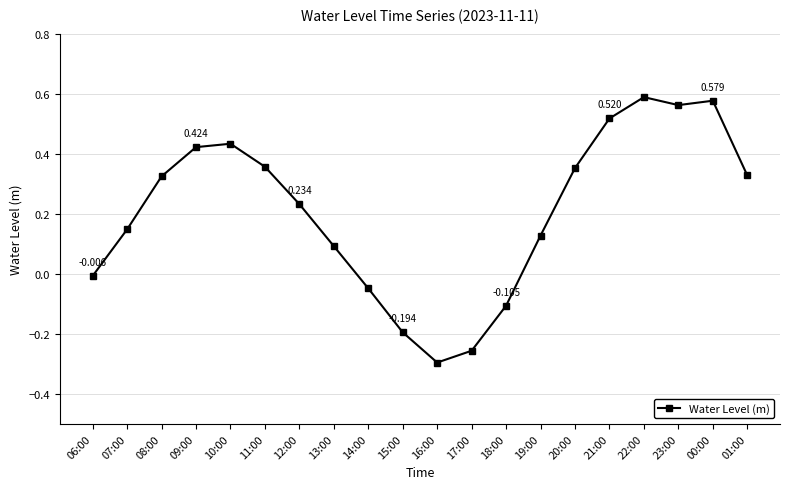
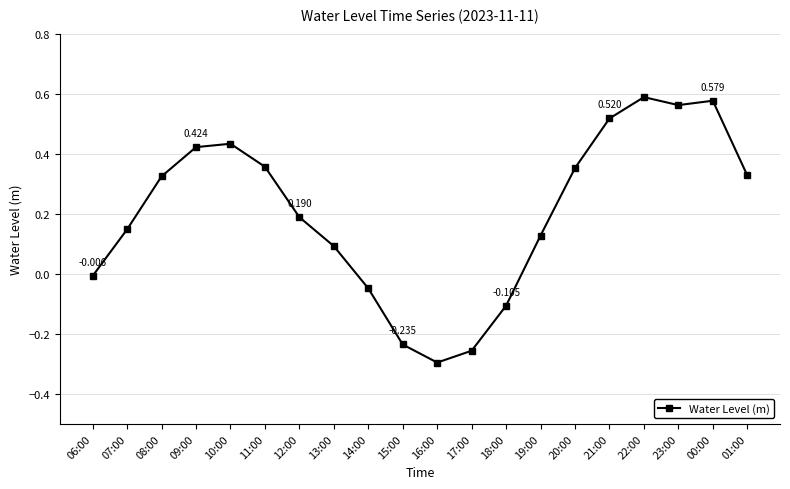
  {
    "06:00": -0.006,
    "09:00": 0.424,
-   "12:00": 0.234,
-   "15:00": -0.194,
+   "12:00": 0.190,
+   "15:00": -0.235,
    "18:00": -0.105,
    "21:00": 0.520,
    "00:00": 0.579
  }
